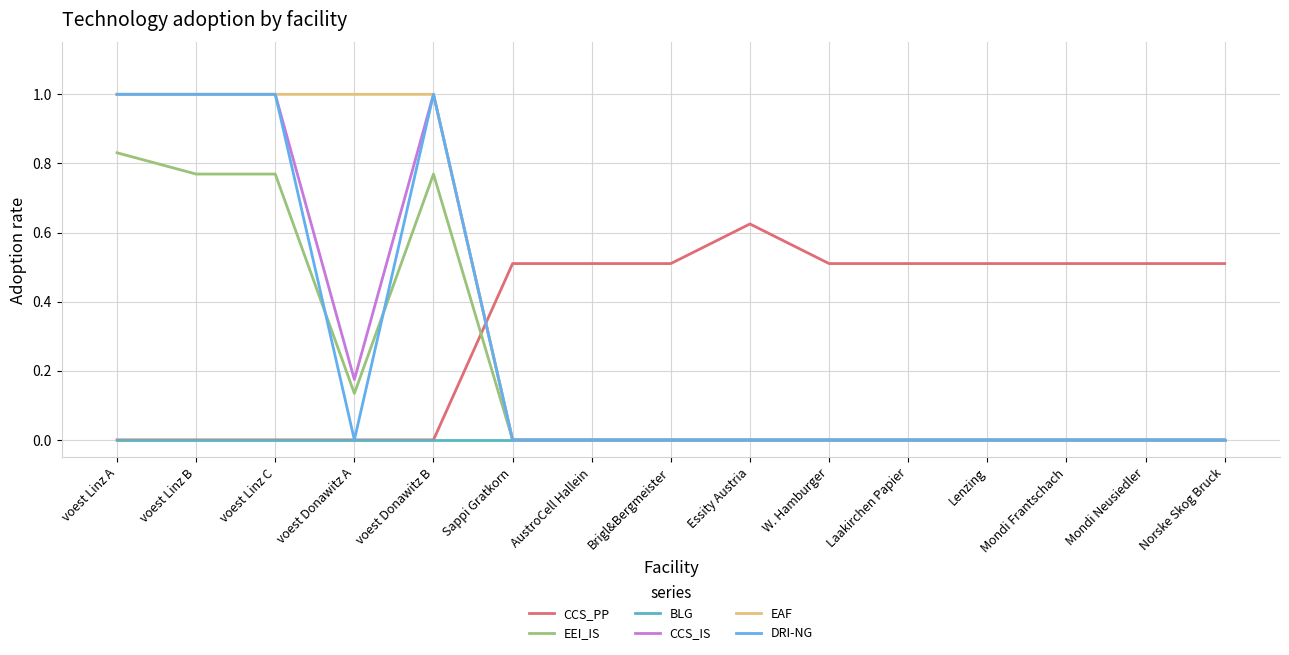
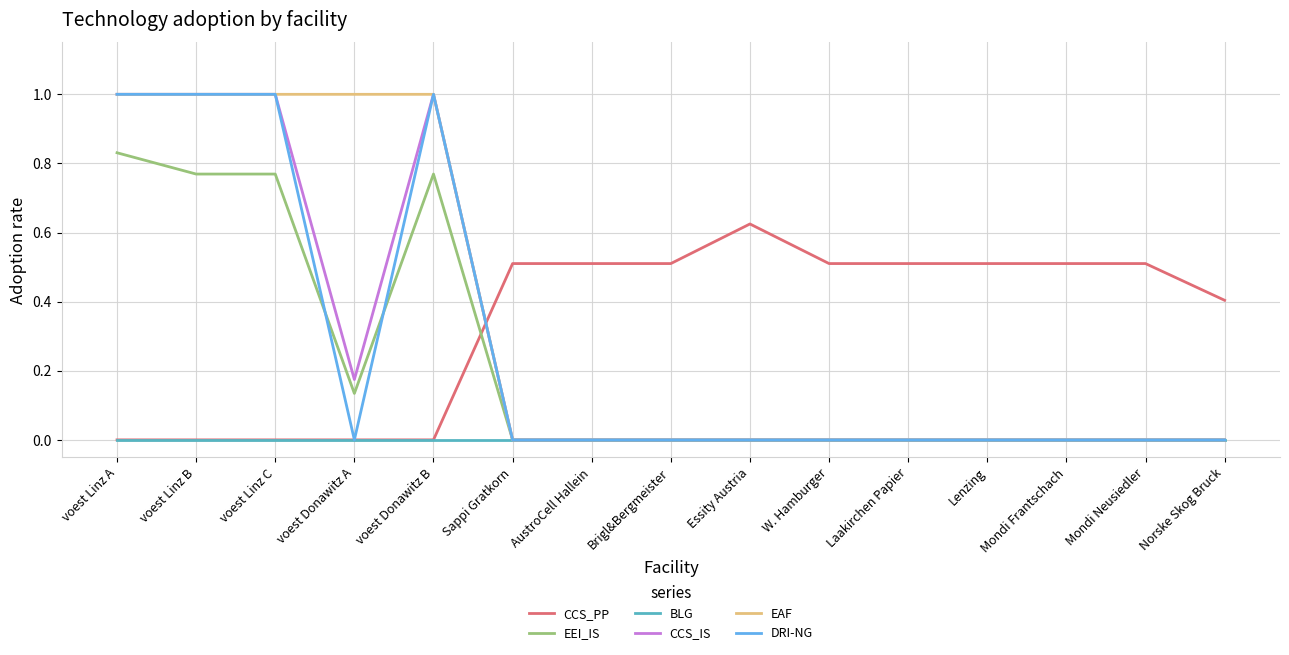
  {
    "CCS_PP": {
      "Sappi Gratkorn": 0.51,
      "AustroCell Hallein": 0.51,
      "Brigl&Bergmeister": 0.51,
      "Essity Austria": 0.62,
      "W. Hamburger": 0.51,
      "Laakirchen Papier": 0.51,
      "Lenzing": 0.51,
      "Mondi Frantschach": 0.51,
      "Mondi Neusiedler": 0.51,
-     "Norske Skog Bruck": 0.51
+     "Norske Skog Bruck": 0.40
    },
    "EEI_IS": {
      "voest Linz A": 0.83,
      "voest Linz B": 0.77,
      "voest Linz C": 0.77,
      "voest Donawitz A": 0.13,
      "voest Donawitz B": 0.77
    },
    "CCS_IS": {
      "voest Donawitz A": 0.17
    },
    "EAF": {
      "voest Donawitz A": 1.00
    }
  }
